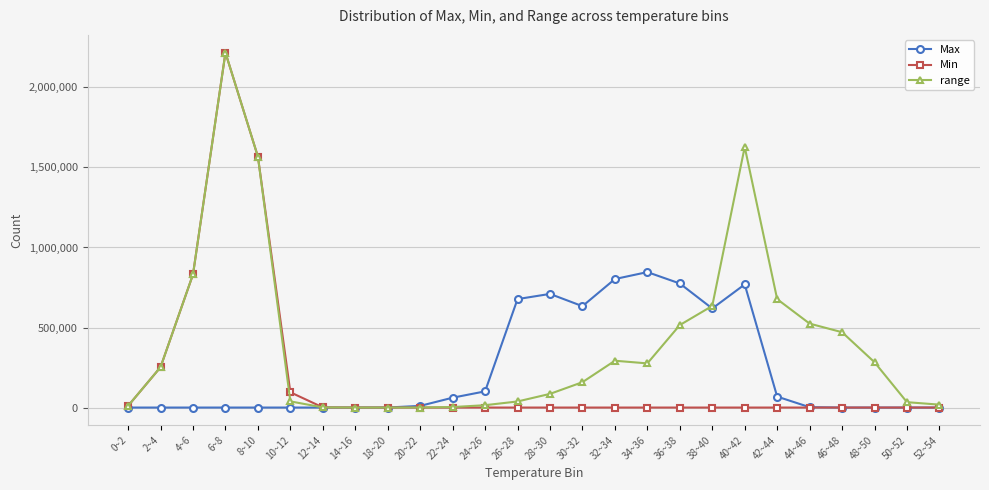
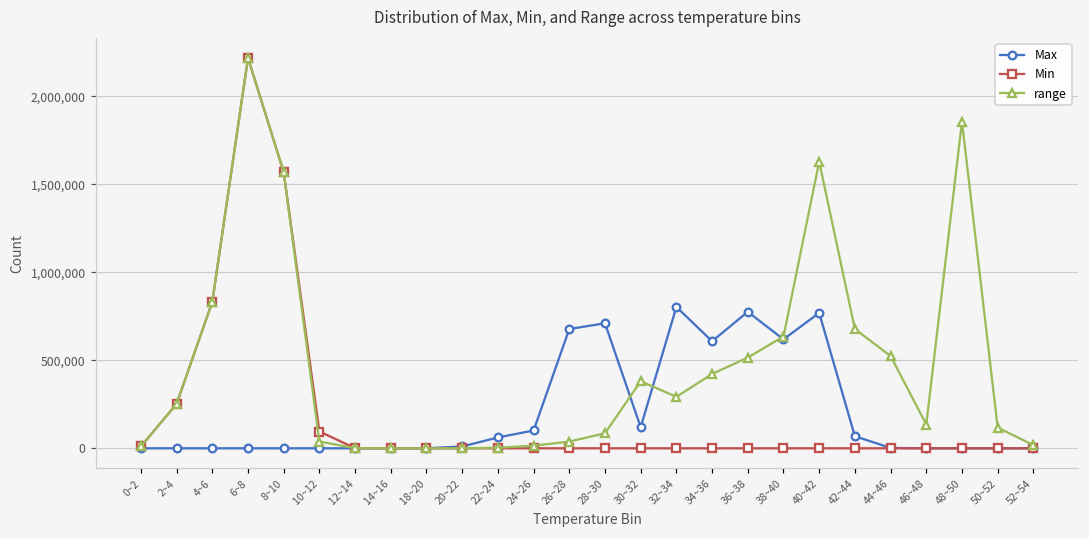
  {
    "Max": {
      "2~4": "0",
      "4~6": "0",
      "6~8": "0",
      "8~10": "0",
      "10~12": "0",
      "22~24": "60,000",
      "24~26": "100,000",
      "26~28": "680,000",
      "28~30": "710,000",
-     "30~32": "630,000",
+     "30~32": "120,000",
      "32~34": "800,000",
-     "34~36": "850,000",
+     "34~36": "610,000",
      "36~38": "780,000",
      "38~40": "620,000",
      "40~42": "770,000",
      "42~44": "70,000"
    },
    "Min": {
      "10~12": "100,000",
      "26~28": "0",
      "28~30": "0",
      "30~32": "0",
      "32~34": "0",
      "34~36": "0",
      "36~38": "0",
      "38~40": "0",
      "40~42": "0",
      "42~44": "0"
    },
    "range": {
      "10~12": "40,000",
      "26~28": "40,000",
      "28~30": "90,000",
-     "30~32": "160,000",
+     "30~32": "380,000",
      "32~34": "290,000",
-     "34~36": "280,000",
+     "34~36": "420,000",
      "36~38": "520,000",
      "38~40": "630,000",
      "40~42": "1,630,000",
      "42~44": "680,000",
      "44~46": "520,000",
-     "46~48": "470,000",
-     "48~50": "280,000",
-     "50~52": "30,000",
+     "46~48": "140,000",
+     "48~50": "1,860,000",
+     "50~52": "120,000",
      "52~54": "20,000"
    }
  }
